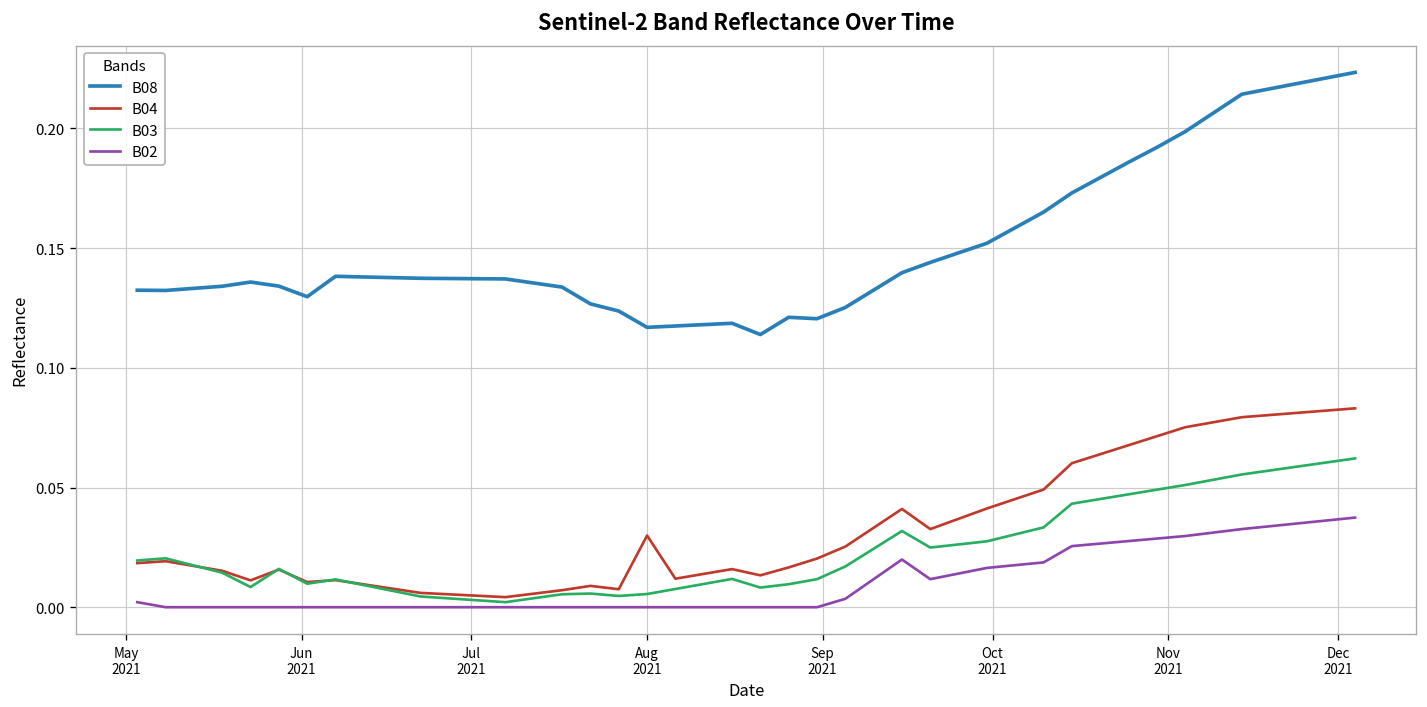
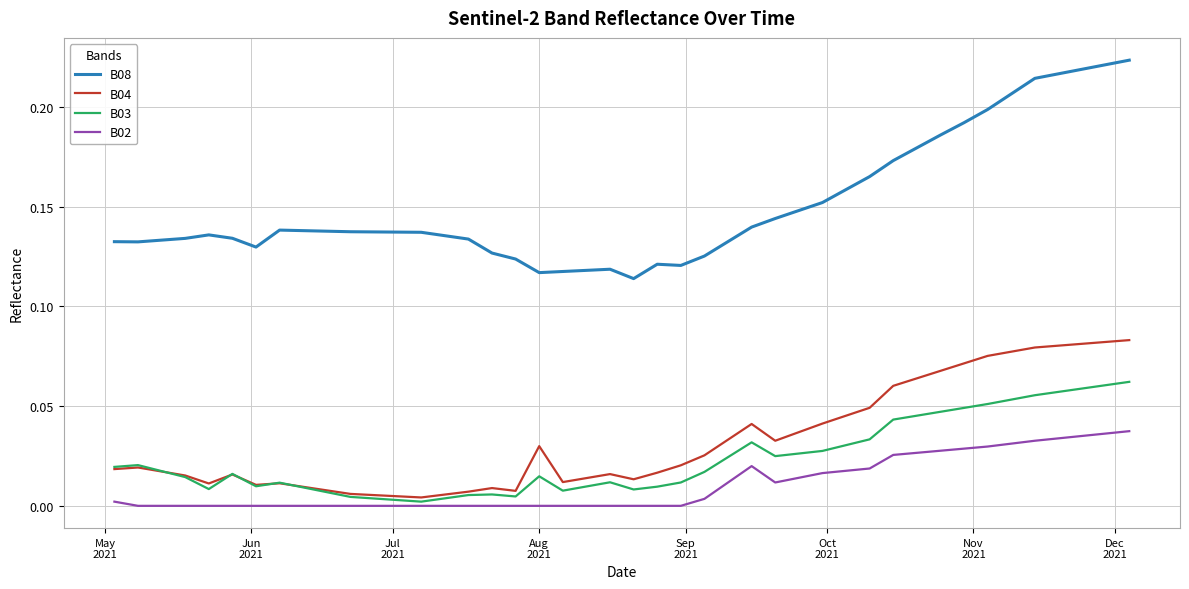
  {
    "B08": {
      "Aug 2021": 0.117
    },
    "B04": {
      "Aug 2021": 0.030
    },
    "B03": {
-     "Aug 2021": 0.006
+     "Aug 2021": 0.015
    },
    "B02": {
      "Aug 2021": 0.000
    }
  }
